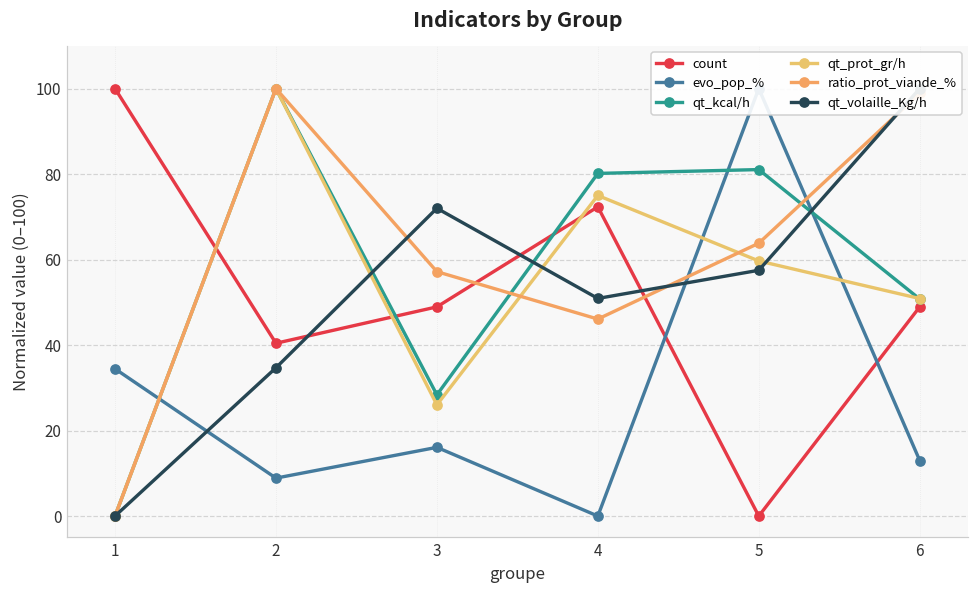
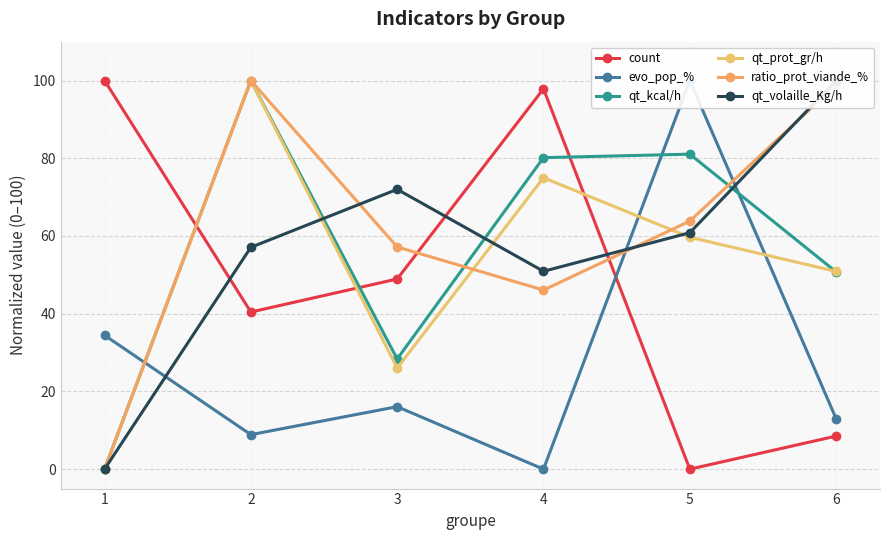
  {
    "count": {
      "1": 100,
      "2": 40,
      "3": 49,
-     "4": 72,
+     "4": 98,
      "5": 0,
-     "6": 49
+     "6": 9
    },
    "qt_volaille_Kg/h": {
-     "2": 35,
+     "2": 57,
      "3": 72,
      "4": 51,
-     "5": 57
+     "5": 61
    }
  }
